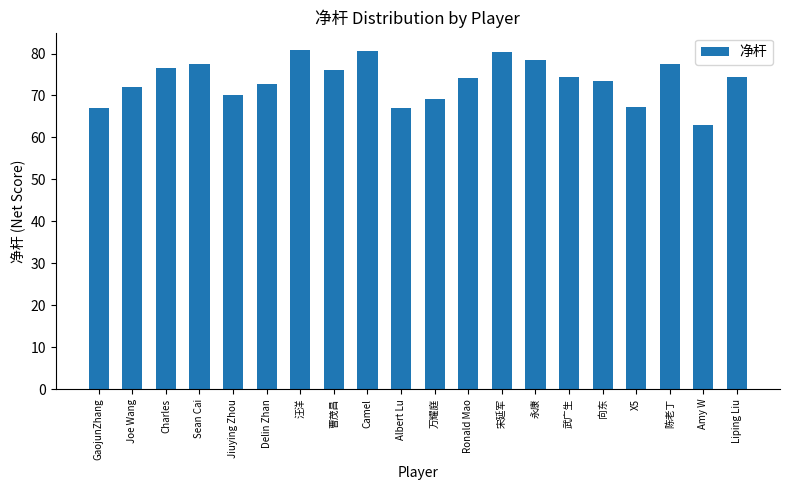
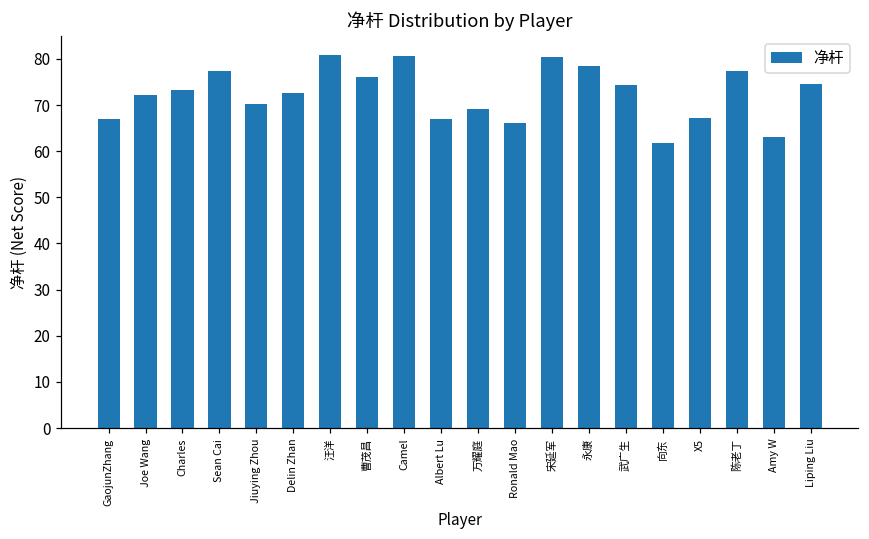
  {
    "GaojunZhang": 67,
    "Joe Wang": 72,
-   "Charles": 77,
+   "Charles": 73,
    "Sean Cai": 77,
    "Jiuying Zhou": 70,
    "Delin Zhan": 73,
    "汪洋": 81,
    "曹茂昌": 76,
    "Camel": 81,
    "Albert Lu": 67,
    "万耀庭": 69,
-   "Ronald Mao": 74,
+   "Ronald Mao": 66,
    "宋延军": 80,
    "永康": 79,
    "武广生": 74,
-   "向东": 73,
+   "向东": 62,
    "X5": 67,
    "陈老丁": 77,
    "Amy W": 63,
    "Liping Liu": 75
  }
